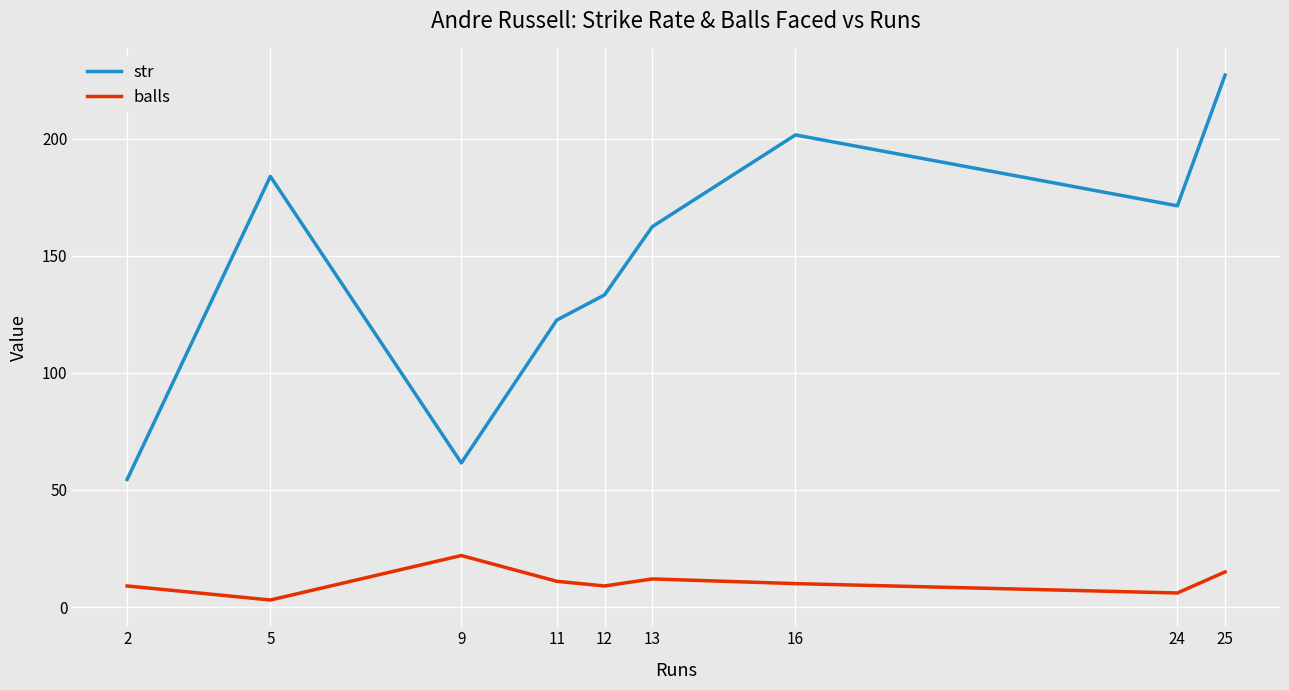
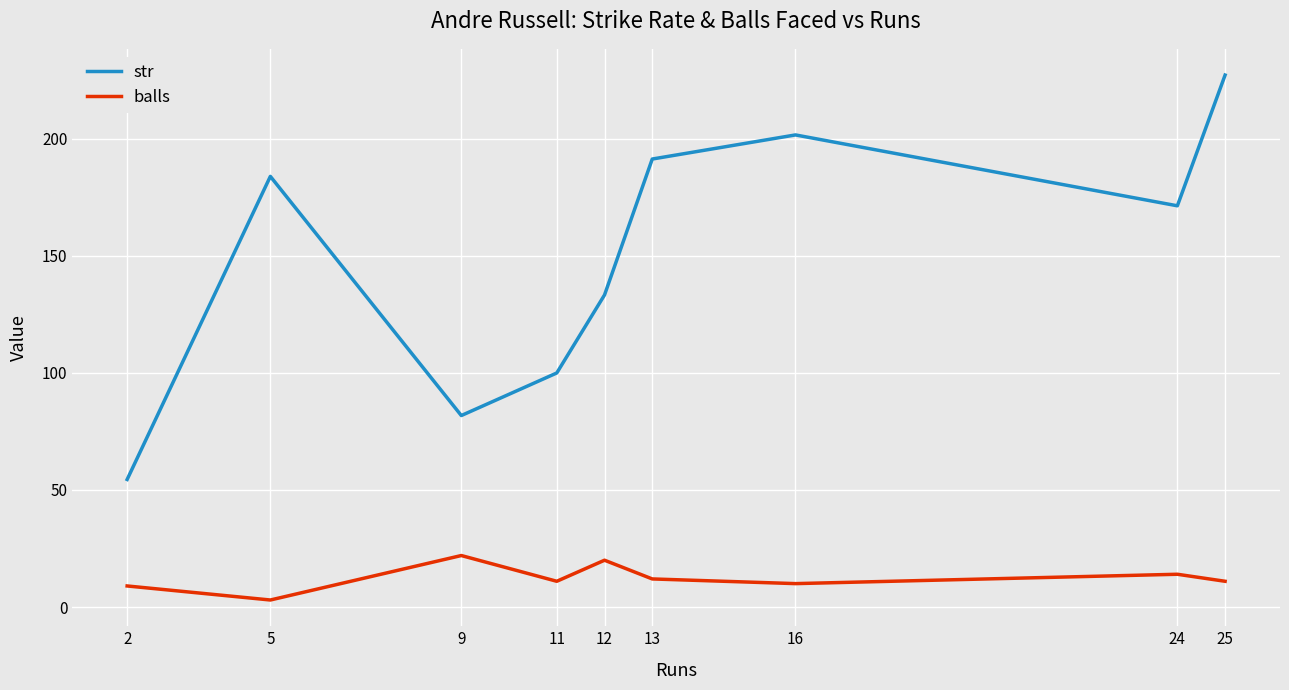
  {
    "str": {
      "2": 55,
      "5": 184,
-     "9": 62,
-     "11": 123,
+     "9": 82,
+     "11": 100,
      "12": 133,
-     "13": 163,
+     "13": 191,
      "16": 202,
      "24": 171,
      "25": 227
    },
    "balls": {
      "2": 9,
      "5": 3,
      "9": 22,
      "11": 11,
-     "12": 9,
+     "12": 20,
      "13": 12,
      "16": 10,
-     "24": 6,
-     "25": 15
+     "24": 14,
+     "25": 11
    }
  }
